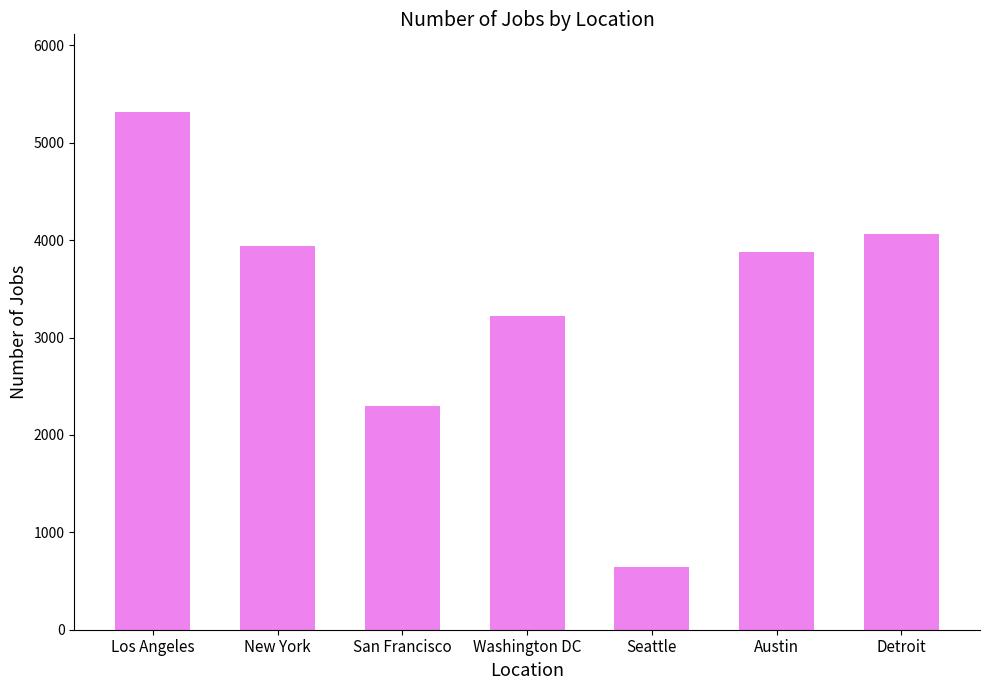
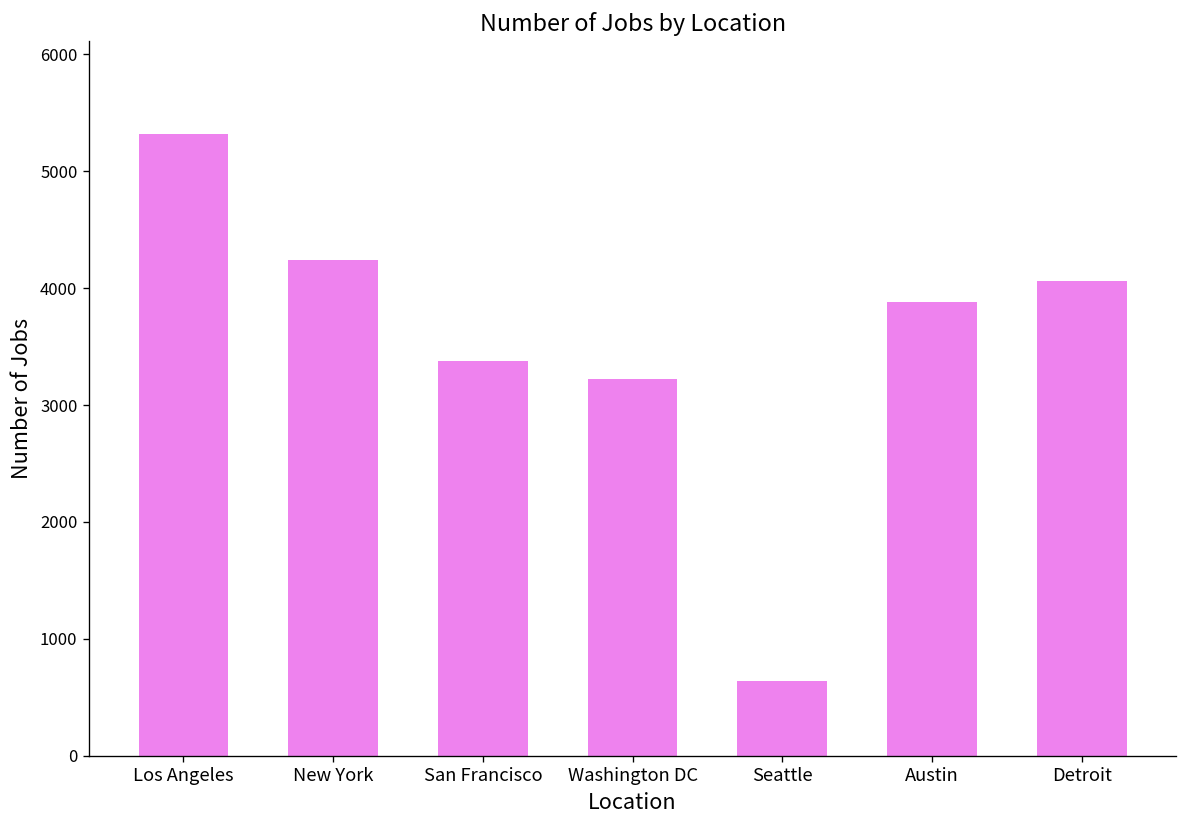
  {
    "Los Angeles": 5300,
-   "New York": 3900,
-   "San Francisco": 2300,
+   "New York": 4200,
+   "San Francisco": 3400,
    "Washington DC": 3200,
    "Seattle": 600,
    "Austin": 3900,
    "Detroit": 4100
  }
